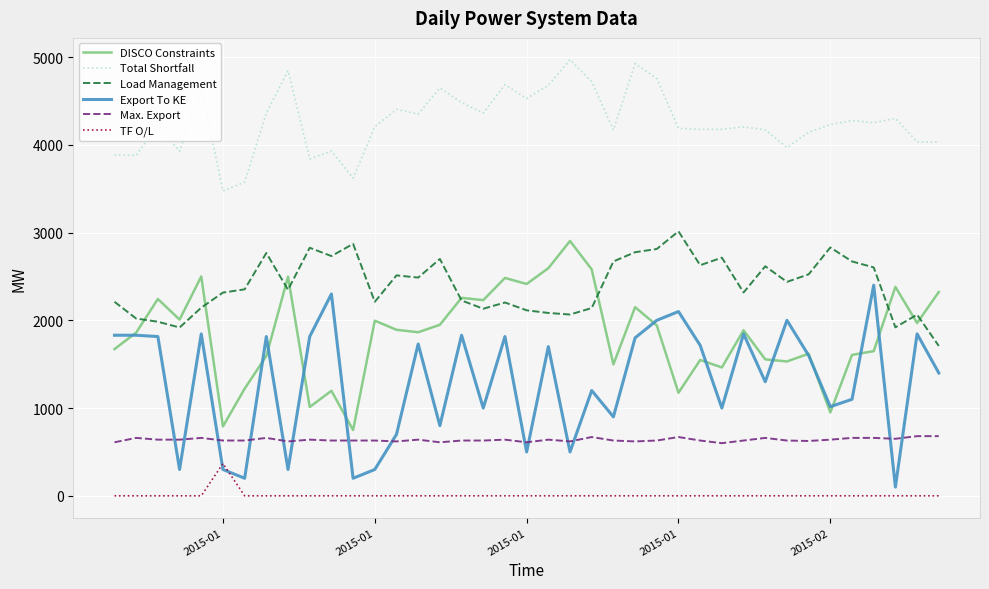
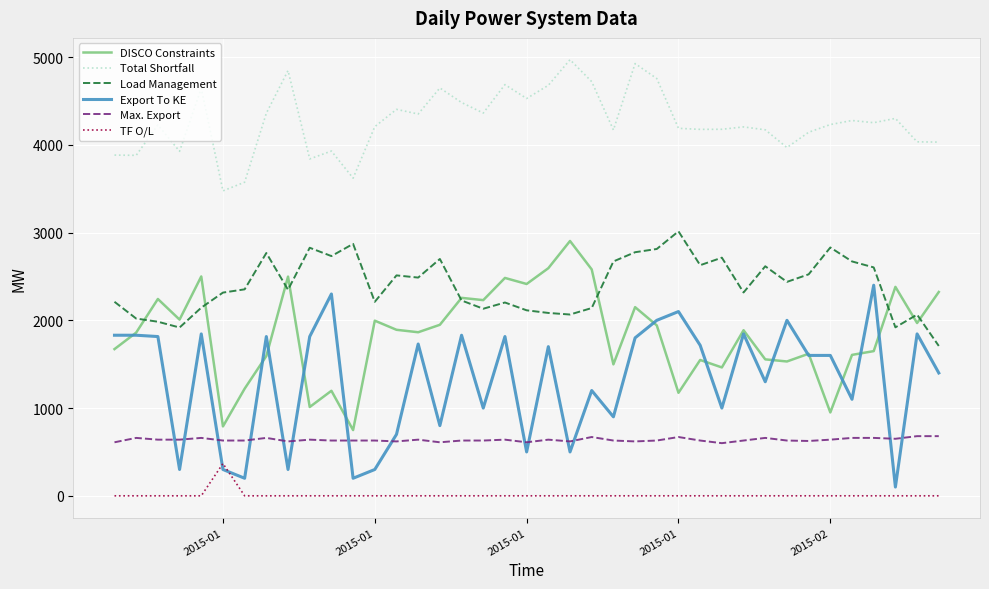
  {
    "DISCO Constraints": {
      "2015-02": 1000
    },
    "Total Shortfall": {
      "2015-02": 4200
    },
    "Load Management": {
      "2015-02": 2800
    },
    "Export To KE": {
-     "2015-02": 1000
+     "2015-02": 1600
    },
    "Max. Export": {
      "2015-02": 600
    },
    "TF O/L": {
      "2015-02": 0
    }
  }
